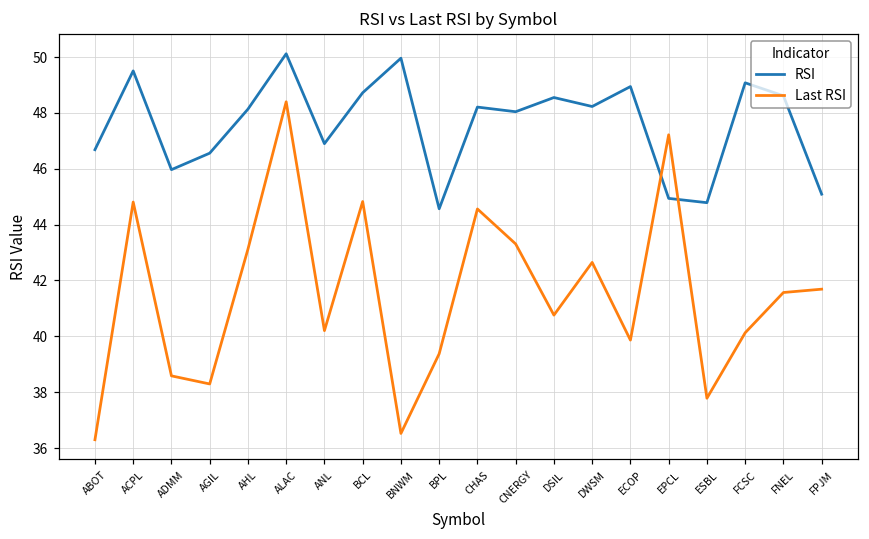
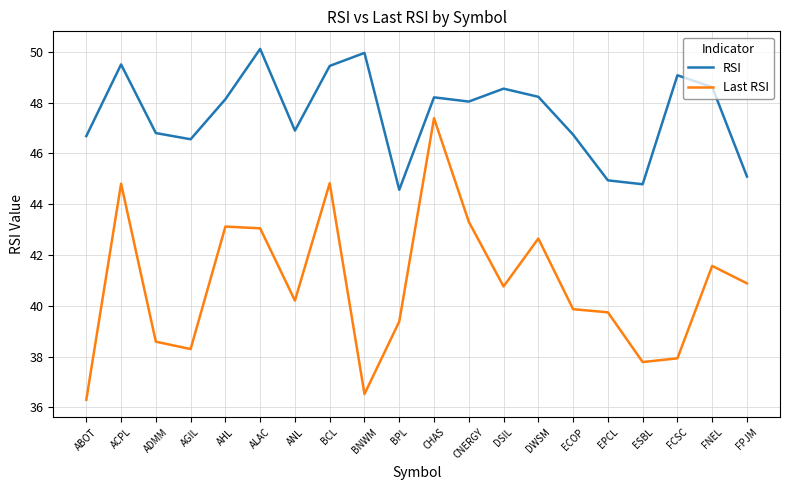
  {
    "RSI": {
      "ABOT": 46.7,
      "ACPL": 49.5,
-     "ADMM": 46.0,
+     "ADMM": 46.8,
      "AGIL": 46.6,
      "AHL": 48.1,
      "ALAC": 50.1,
      "ANL": 46.9,
-     "BCL": 48.7,
+     "BCL": 49.4,
      "BNWM": 50.0,
      "BPL": 44.6,
      "CHAS": 48.2,
      "CNERGY": 48.0,
      "DSIL": 48.6,
      "DWSM": 48.2,
-     "ECOP": 48.9,
+     "ECOP": 46.7,
      "EPCL": 44.9,
      "ESBL": 44.8,
      "FCSC": 49.1,
      "FPJM": 45.1
    },
    "Last RSI": {
      "ABOT": 36.3,
      "ACPL": 44.8,
      "ADMM": 38.6,
      "AGIL": 38.3,
      "AHL": 43.1,
-     "ALAC": 48.4,
+     "ALAC": 43.0,
      "ANL": 40.2,
      "BCL": 44.8,
      "BNWM": 36.5,
      "BPL": 39.4,
-     "CHAS": 44.6,
+     "CHAS": 47.4,
      "CNERGY": 43.3,
      "DSIL": 40.8,
      "DWSM": 42.6,
      "ECOP": 39.9,
-     "EPCL": 47.2,
+     "EPCL": 39.7,
      "ESBL": 37.8,
-     "FCSC": 40.1,
+     "FCSC": 37.9,
      "FNEL": 41.6,
-     "FPJM": 41.7
+     "FPJM": 40.9
    }
  }
